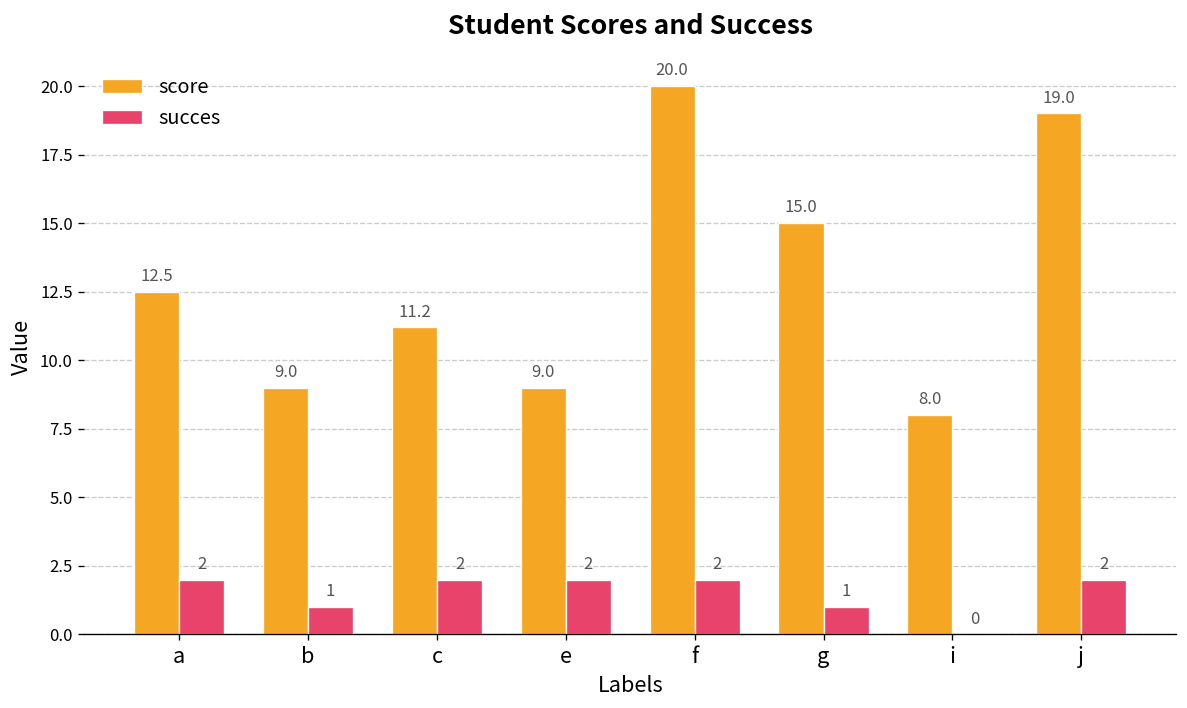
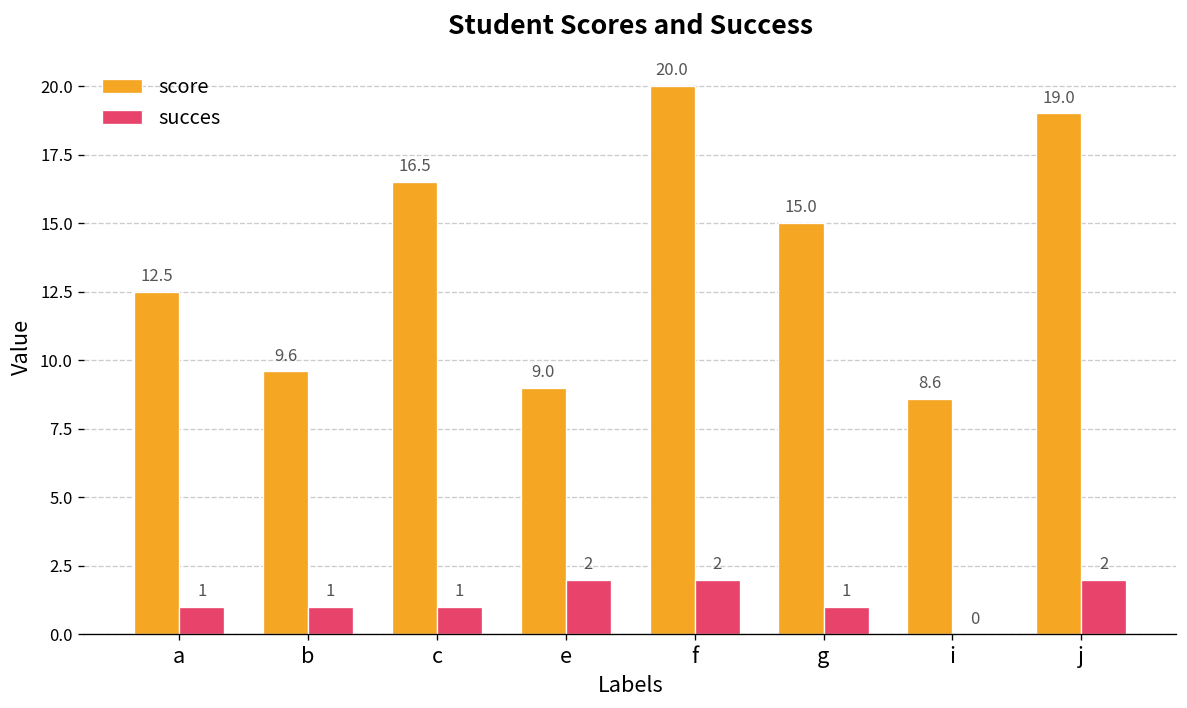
  {
    "score": {
      "a": 12.5,
-     "b": 9.0,
-     "c": 11.2,
+     "b": 9.6,
+     "c": 16.5,
      "e": 9.0,
      "f": 20.0,
      "g": 15.0,
-     "i": 8.0,
+     "i": 8.6,
      "j": 19.0
    },
    "succes": {
-     "a": 2,
+     "a": 1,
      "b": 1,
-     "c": 2,
+     "c": 1,
      "e": 2,
      "f": 2,
      "g": 1,
      "i": 0,
      "j": 2
    }
  }
